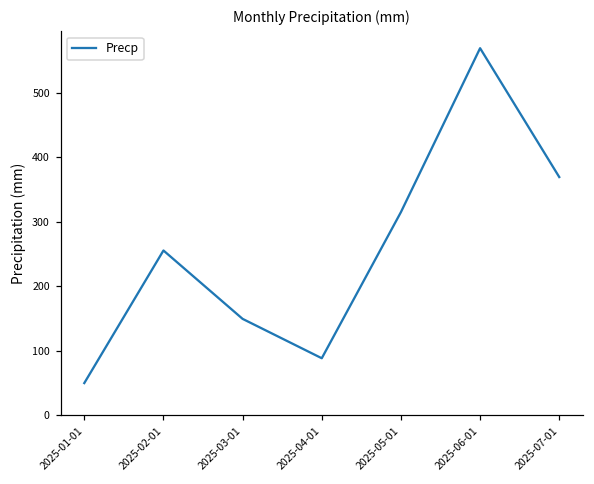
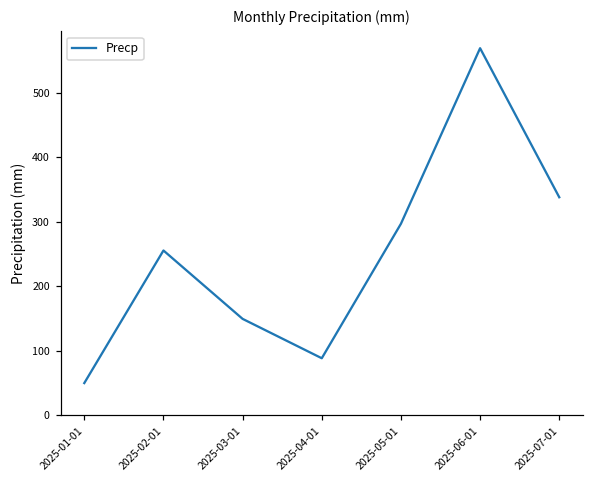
  {
    "2025-01-01": 50,
    "2025-02-01": 260,
    "2025-03-01": 150,
    "2025-04-01": 90,
-   "2025-05-01": 320,
+   "2025-05-01": 300,
    "2025-06-01": 570,
-   "2025-07-01": 370
+   "2025-07-01": 340
  }
